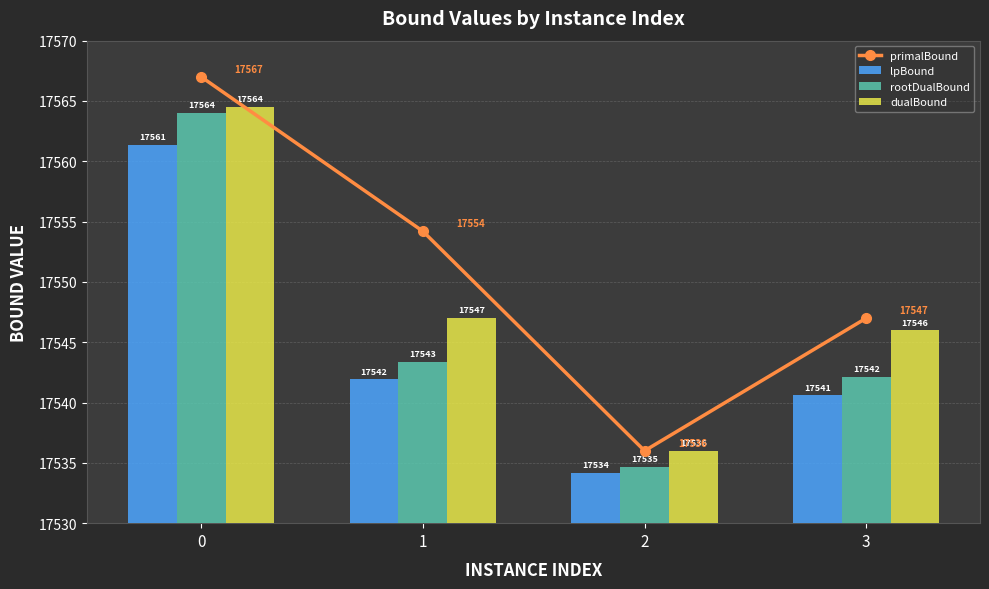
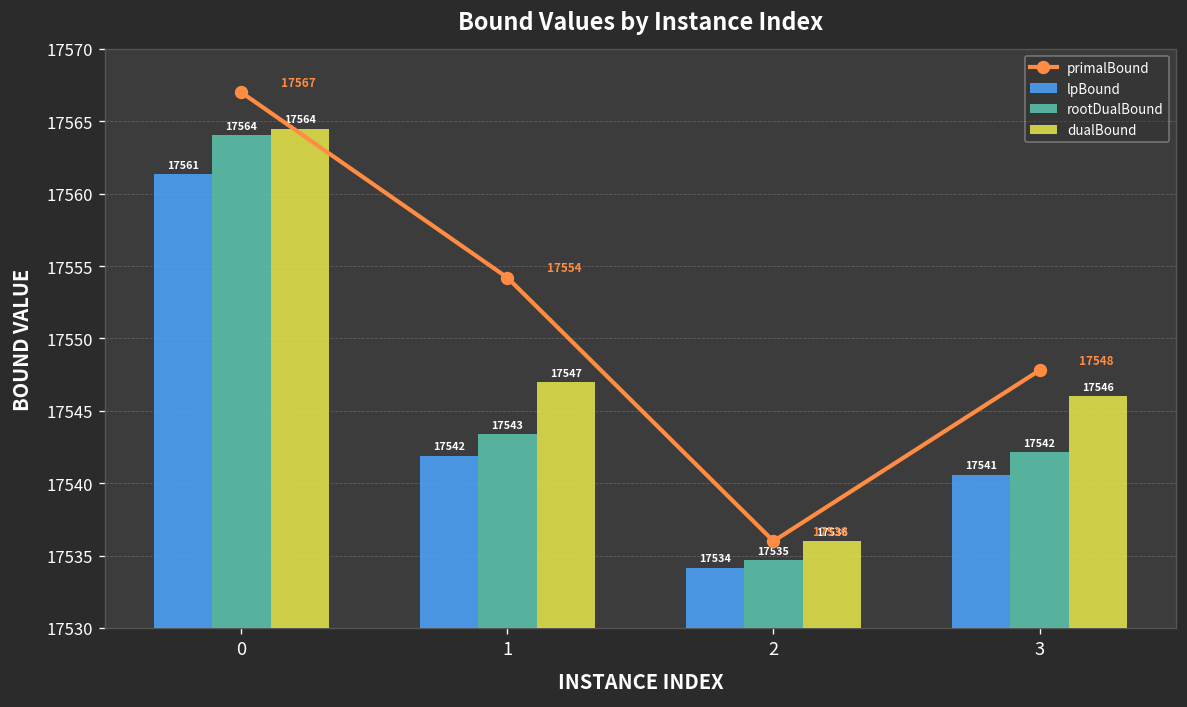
  {
    "lpBound": {
      "0": 17561,
      "1": 17542,
      "2": 17534,
      "3": 17541
    },
    "primalBound": {
-     "3": 17547
+     "3": 17548
    },
    "rootDualBound": {
      "0": 17564,
      "1": 17543,
      "2": 17535,
      "3": 17542
    },
    "dualBound": {
      "0": 17564,
      "1": 17547,
      "3": 17546
    }
  }
